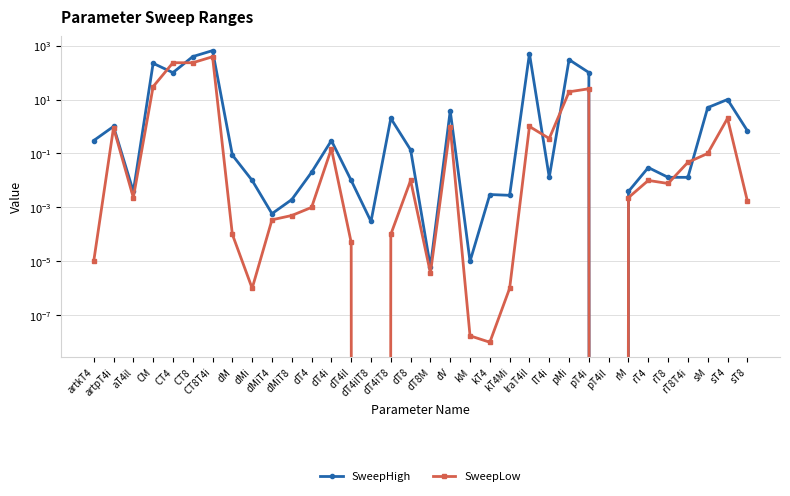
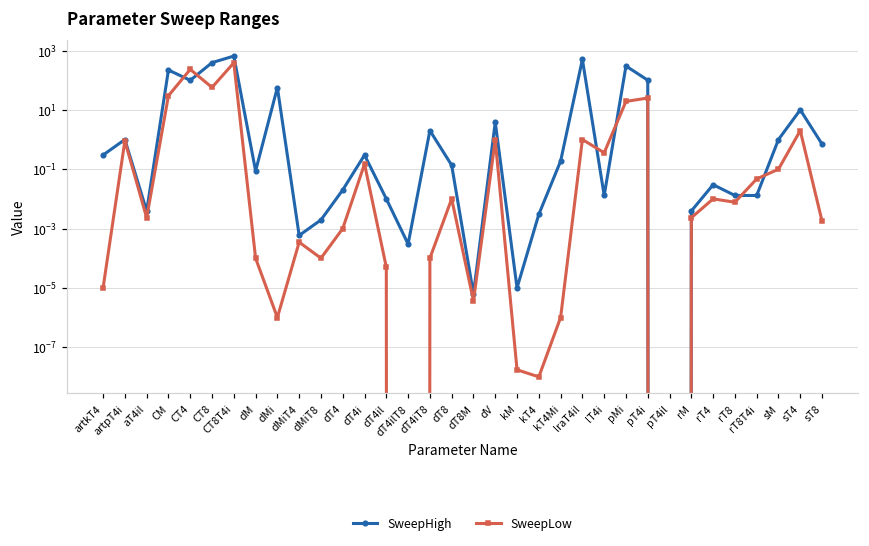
  {
    "SweepHigh": {
      "artkT4": 0.3,
      "aT4il": 0.004,
      "CM": 200,
      "CT4": 100,
      "CT8": 400,
      "CT8T4i": 700,
      "dM": 0.09,
-     "dMi": 0.01,
+     "dMi": 60,
      "dMiT4": 0.0006,
      "dMiT8": 0.002,
      "dT4": 0.02,
      "dT4i": 0.3,
      "dT4il": 0.010,
      "dT4ilT8": 0.0003,
      "dT4iT8": 2,
      "dT8": 0.1,
      "dT8M": 0.000006,
      "dV": 4,
      "kM": 0.000010,
      "kT4": 0.003,
-     "kT4Mi": 0.003,
+     "kT4Mi": 0.2,
      "lraT4il": 500,
      "lT4i": 0.01,
      "pMi": 300,
      "pT4i": 100,
      "rM": 0.004,
      "rT4": 0.03,
      "rT8": 0.01,
      "rT8T4i": 0.01,
-     "sM": 5,
+     "sM": 1,
      "sT4": 10,
      "sT8": 0.7
    },
    "SweepLow": {
      "artkT4": 0.000010,
      "aT4il": 0.002,
      "CM": 30,
      "CT4": 200,
-     "CT8": 200,
+     "CT8": 60,
      "CT8T4i": 400,
      "dM": 0.0001,
      "dMi": 0.0000010,
      "dMiT4": 0.0003,
-     "dMiT8": 0.0005,
+     "dMiT8": 0.0001,
      "dT4": 0.0010,
      "dT4i": 0.2,
      "dT4il": 0.00005,
      "dT4iT8": 0.0001,
      "dT8": 0.010,
      "dT8M": 0.000004,
      "dV": 1.0,
      "kM": 0.00000002,
      "kT4": 0.000000010,
      "kT4Mi": 0.0000010,
      "lraT4il": 1.0,
      "lT4i": 0.4,
      "pMi": 20,
      "pT4i": 30,
      "rM": 0.002,
      "rT4": 0.010,
      "rT8": 0.008,
      "rT8T4i": 0.05,
      "sM": 0.10,
      "sT4": 2,
      "sT8": 0.002
    }
  }
